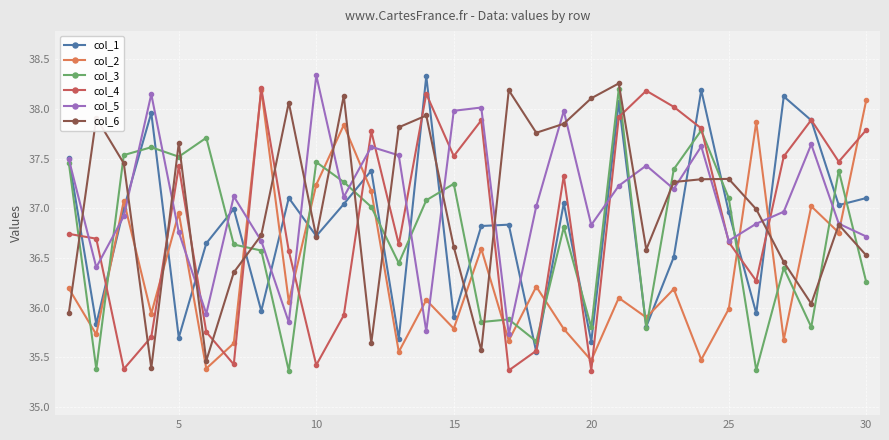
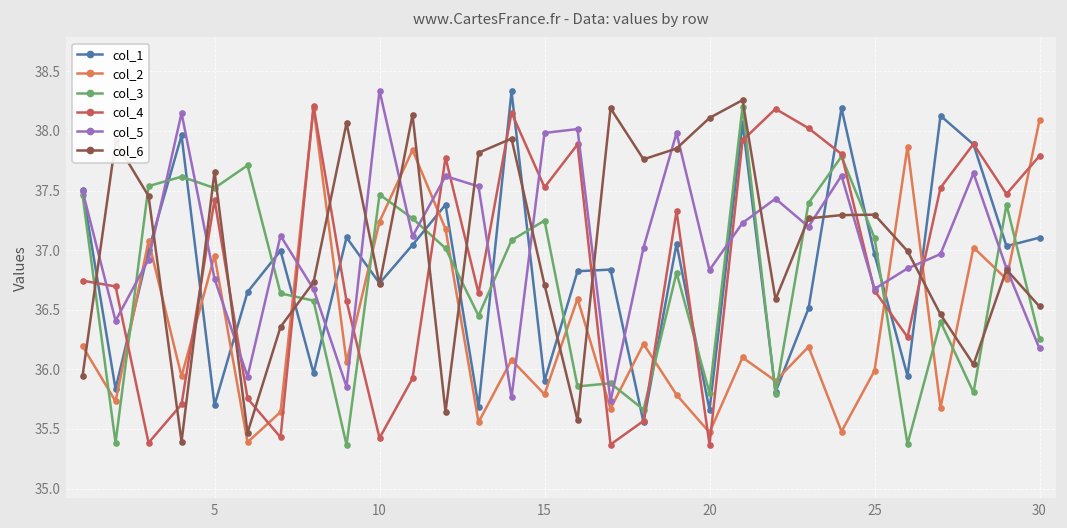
  {
    "col_1": {
      "5": 35.7,
      "15": 35.9,
      "20": 35.7,
      "25": 37.0,
      "30": 37.1
    },
    "col_3": {
      "5": 37.5,
      "10": 37.5,
      "15": 37.2,
      "20": 35.8,
      "25": 37.1,
      "30": 36.3
    },
    "col_5": {
      "5": 36.8,
      "10": 38.3,
      "15": 38.0,
      "20": 36.8,
-     "30": 36.7
+     "30": 36.2
    },
    "col_6": {
      "5": 37.7,
-     "15": 36.6,
+     "15": 36.7,
      "20": 38.1,
      "25": 37.3,
      "30": 36.5
    }
  }
